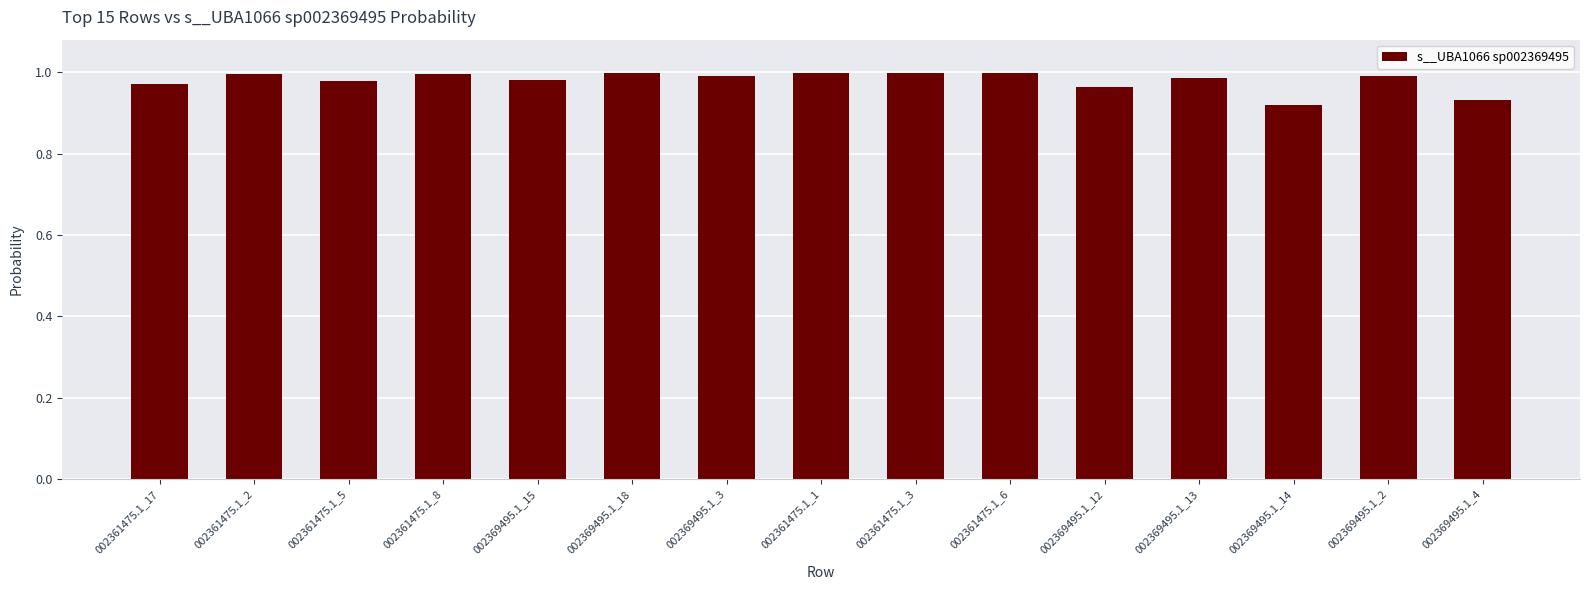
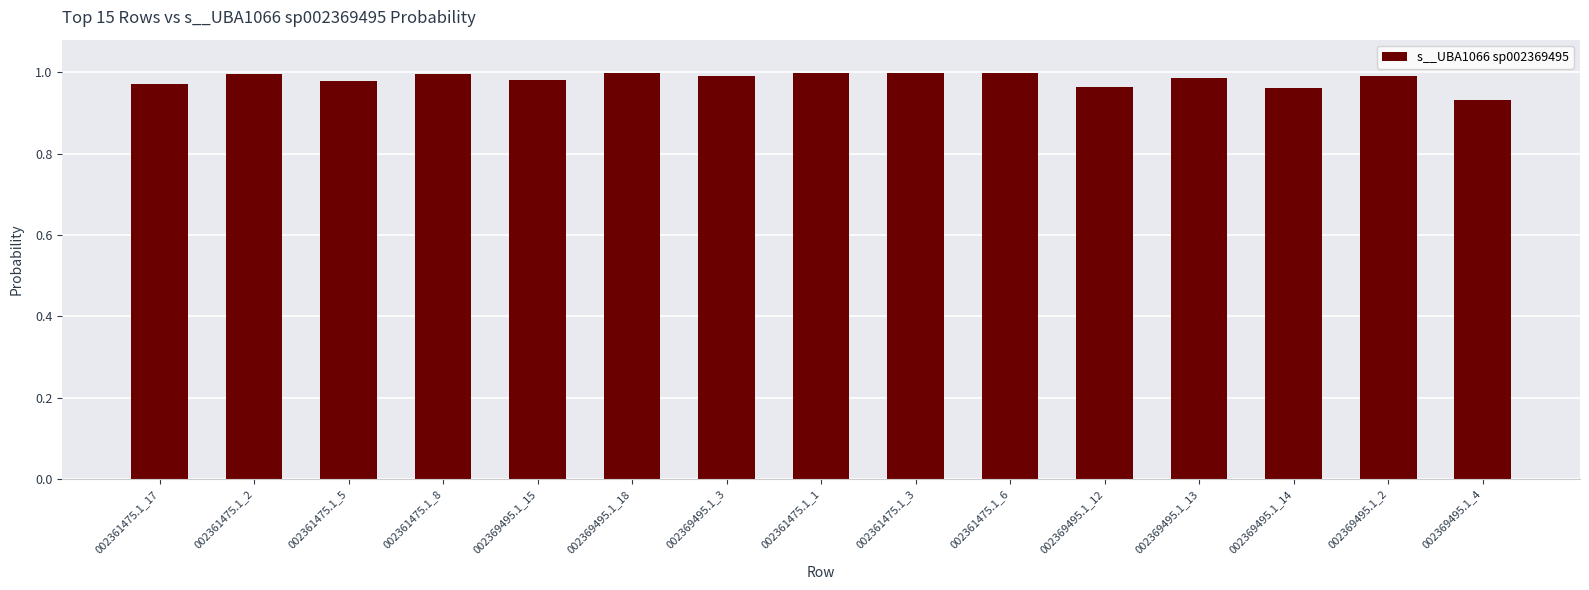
  {
    "002361475.1_17": 0.97,
    "002361475.1_2": 1.00,
    "002361475.1_5": 0.98,
    "002361475.1_8": 1.00,
    "002369495.1_15": 0.98,
    "002369495.1_18": 1.00,
    "002369495.1_3": 0.99,
    "002361475.1_1": 1.00,
    "002361475.1_3": 1.00,
    "002361475.1_6": 1.00,
    "002369495.1_12": 0.96,
    "002369495.1_13": 0.99,
-   "002369495.1_14": 0.92,
+   "002369495.1_14": 0.96,
    "002369495.1_2": 0.99,
    "002369495.1_4": 0.93
  }
